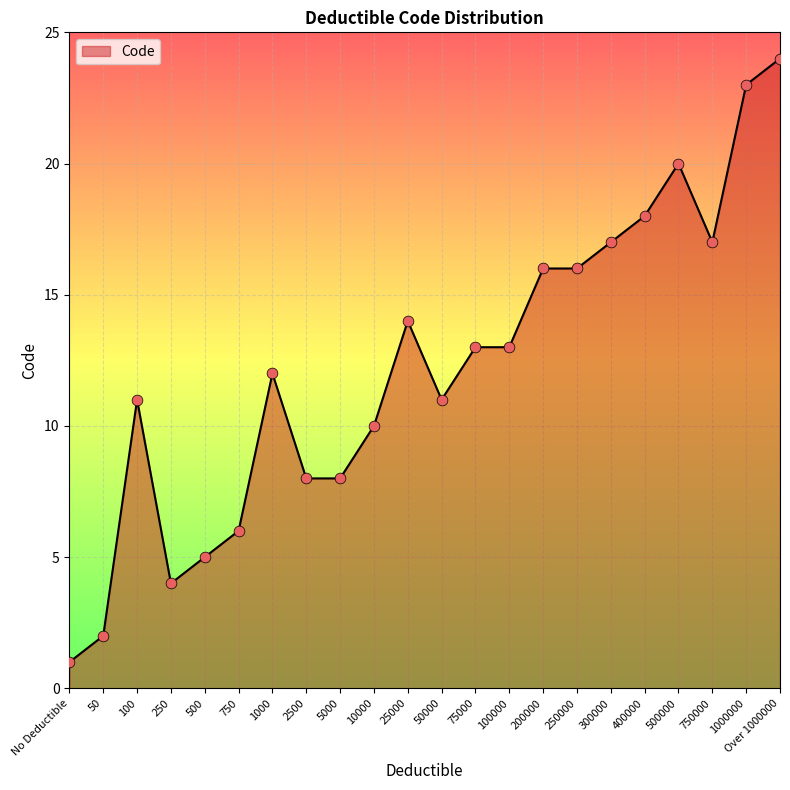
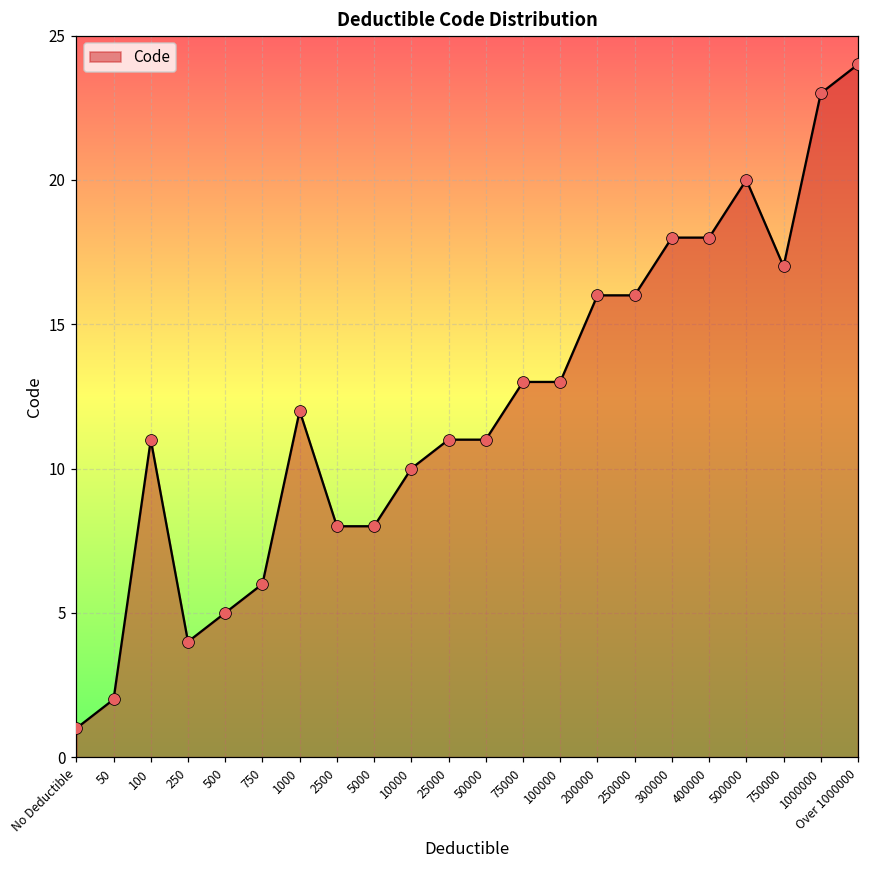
  {
    "No Deductible": 1,
    "50": 2,
    "100": 11,
    "250": 4,
    "500": 5,
    "750": 6,
    "1000": 12,
    "2500": 8,
    "5000": 8,
    "10000": 10,
-   "25000": 14,
+   "25000": 11,
    "50000": 11,
    "75000": 13,
    "100000": 13,
    "200000": 16,
    "250000": 16,
-   "300000": 17,
+   "300000": 18,
    "400000": 18,
    "500000": 20,
    "750000": 17,
    "1000000": 23,
    "Over 1000000": 24
  }
